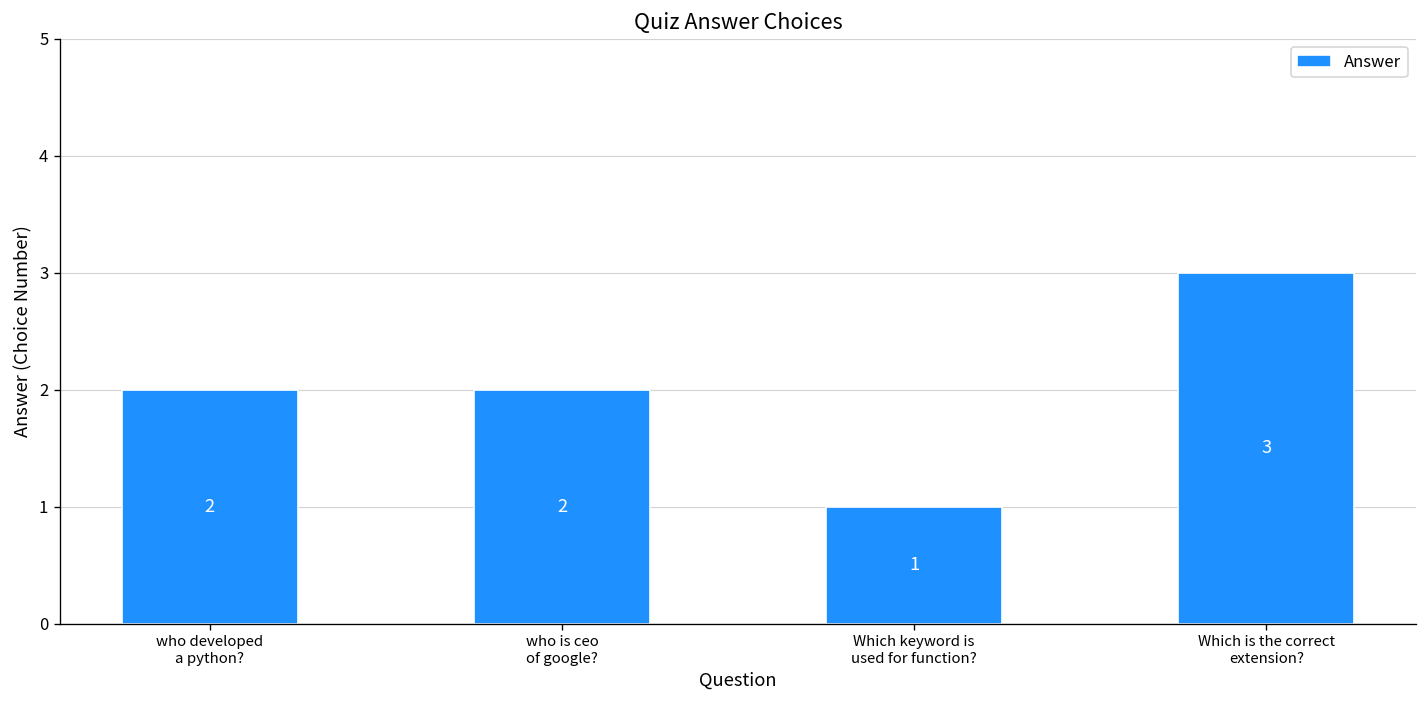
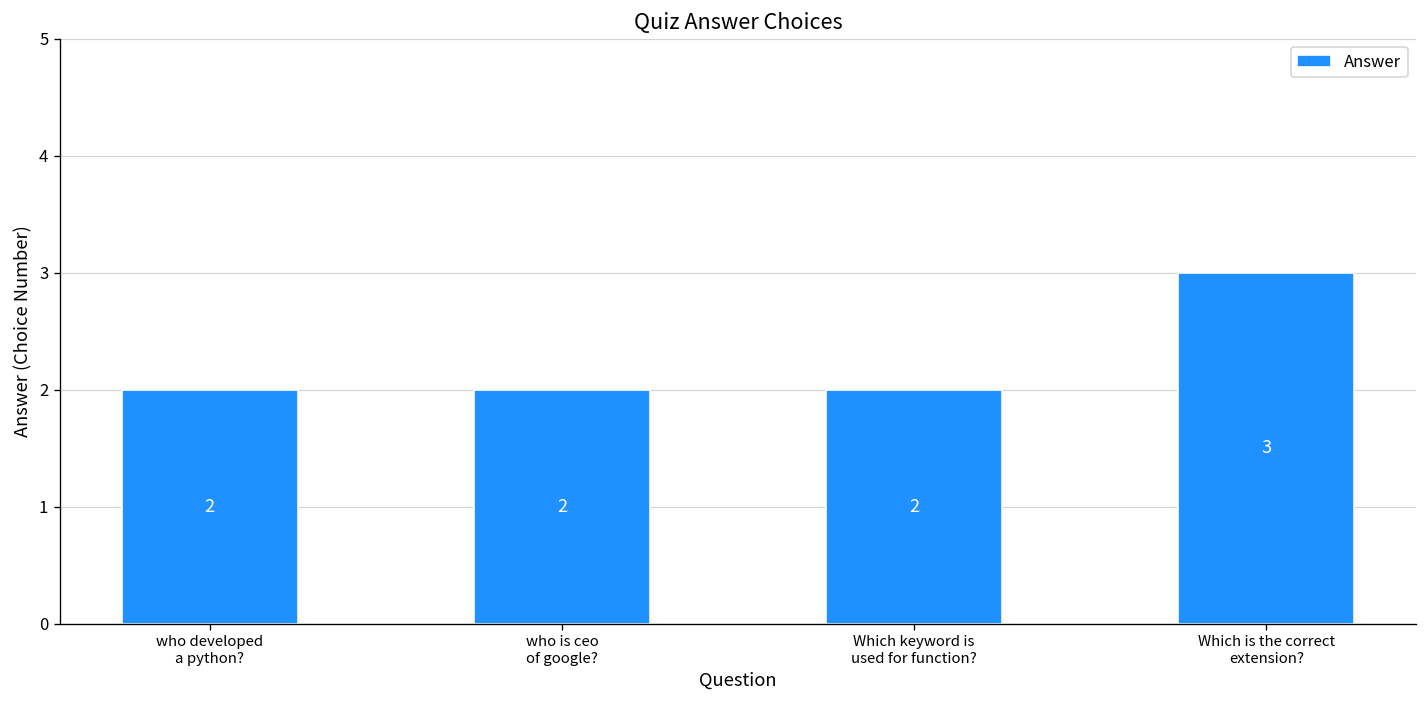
  {
    "who developed a python?": 2,
    "who is ceo of google?": 2,
-   "Which keyword is used for function?": 1,
+   "Which keyword is used for function?": 2,
    "Which is the correct extension?": 3
  }
